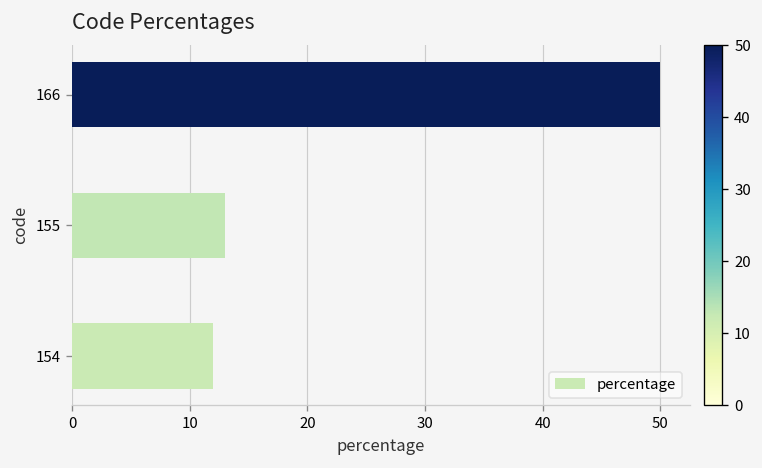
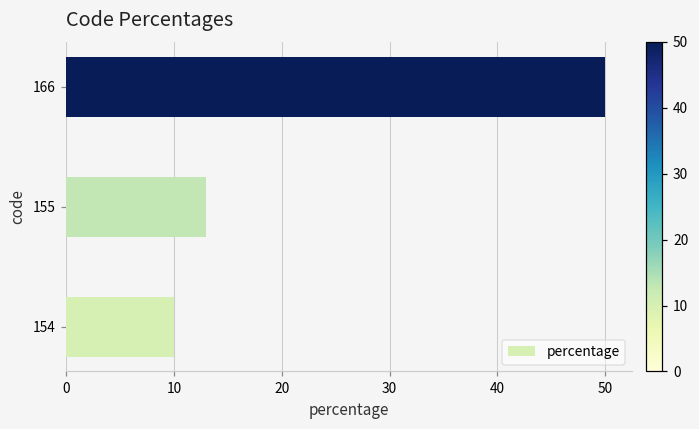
  {
    "166": 50,
    "155": 13,
-   "154": 12
+   "154": 10
  }
